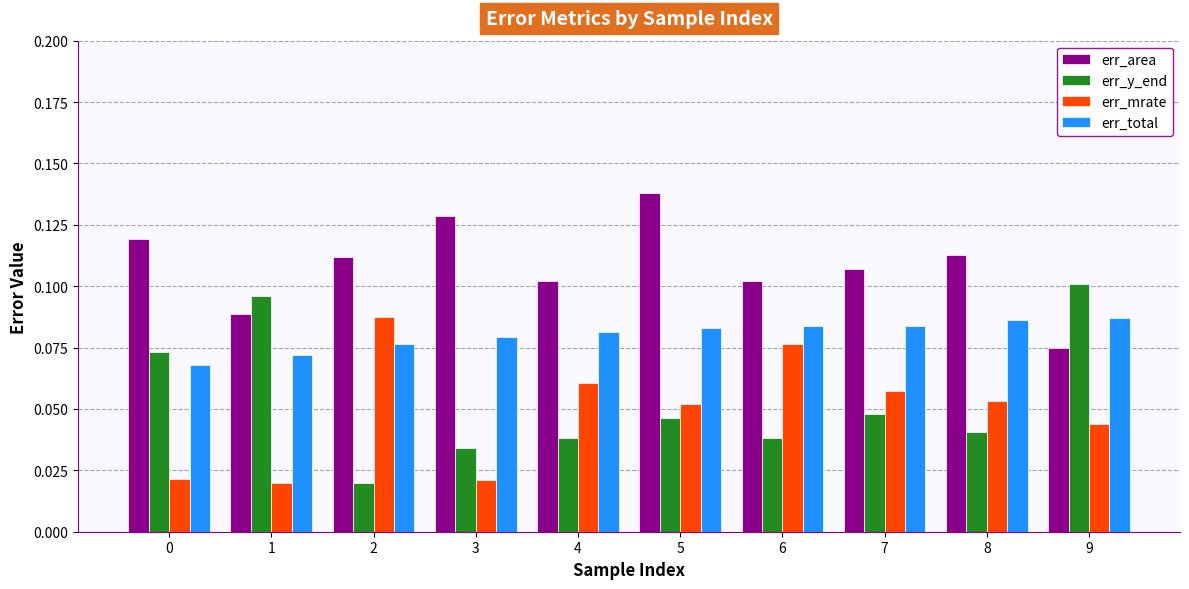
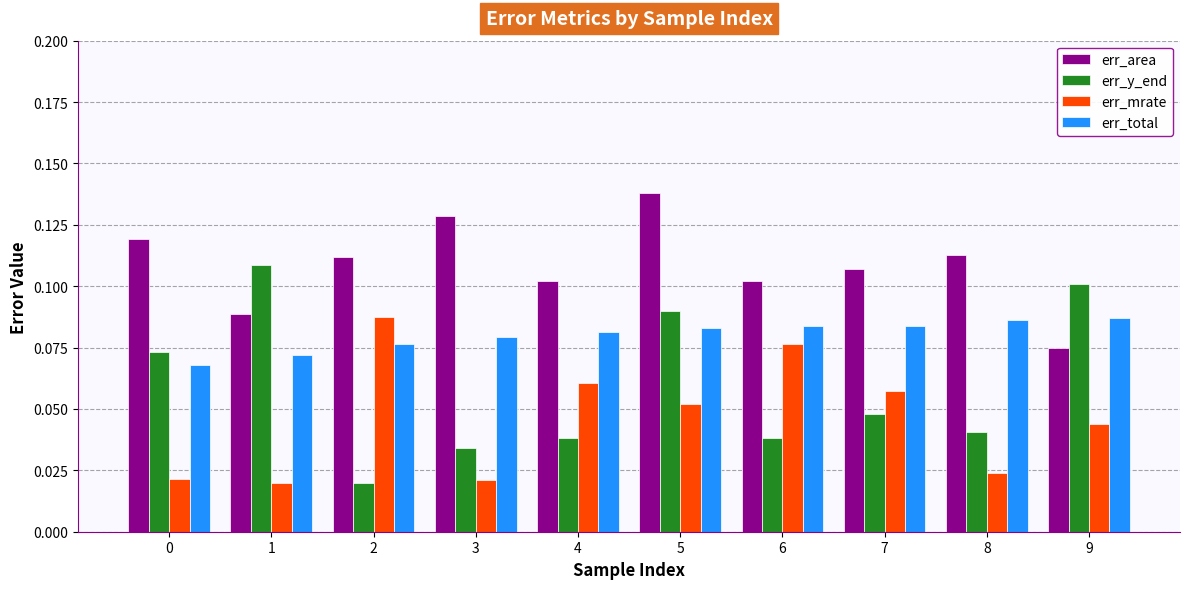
  {
    "err_area": {
      "0": 0.119,
      "1": 0.089,
      "2": 0.112,
      "3": 0.129,
      "4": 0.102,
      "5": 0.138,
      "6": 0.102,
      "7": 0.107,
      "8": 0.113,
      "9": 0.075
    },
    "err_y_end": {
      "0": 0.073,
-     "1": 0.096,
+     "1": 0.109,
      "2": 0.020,
      "3": 0.034,
      "4": 0.038,
-     "5": 0.046,
+     "5": 0.090,
      "6": 0.038,
      "7": 0.048,
      "8": 0.041,
      "9": 0.101
    },
    "err_mrate": {
      "0": 0.022,
      "1": 0.020,
      "2": 0.087,
      "3": 0.021,
      "4": 0.061,
      "5": 0.052,
      "6": 0.076,
      "7": 0.057,
-     "8": 0.053,
+     "8": 0.024,
      "9": 0.044
    },
    "err_total": {
      "0": 0.068,
      "1": 0.072,
      "2": 0.077,
      "3": 0.079,
      "4": 0.081,
      "5": 0.083,
      "6": 0.084,
      "7": 0.084,
      "8": 0.086,
      "9": 0.087
    }
  }
